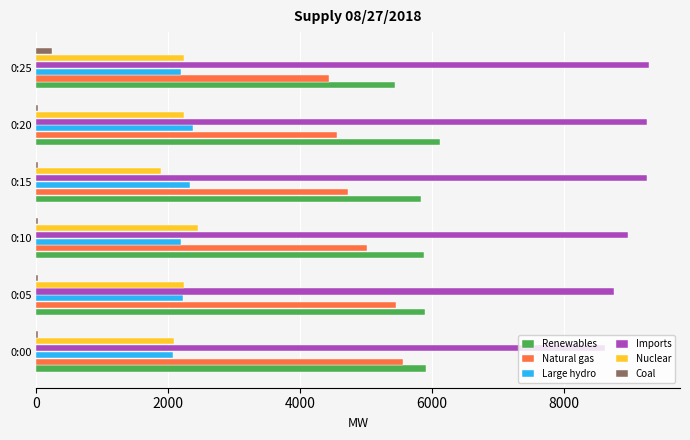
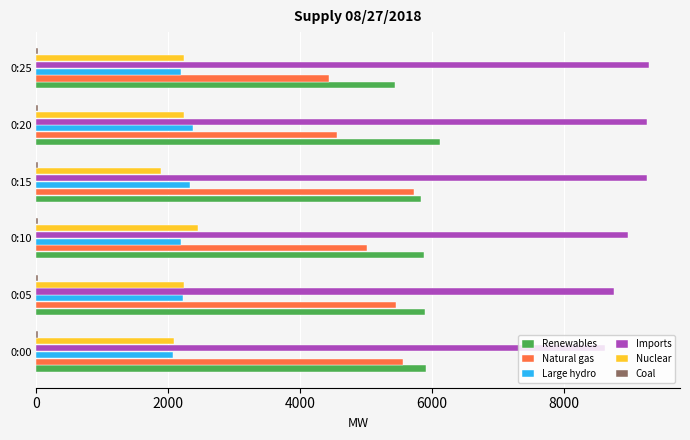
  {
    "Renewables": {
      "0:25": 5400,
      "0:20": 6100,
      "0:15": 5800,
      "0:10": 5900,
      "0:05": 5900,
      "0:00": 5900
    },
    "Natural gas": {
      "0:25": 4400,
      "0:20": 4600,
-     "0:15": 4700,
+     "0:15": 5700,
      "0:10": 5000,
      "0:05": 5500,
      "0:00": 5600
    },
    "Large hydro": {
      "0:25": 2200,
      "0:20": 2400,
      "0:15": 2300,
      "0:10": 2200,
      "0:05": 2200,
      "0:00": 2100
    },
    "Imports": {
      "0:25": 9300,
      "0:20": 9300,
      "0:15": 9300,
      "0:10": 9000,
      "0:05": 8800
    },
    "Nuclear": {
      "0:25": 2200,
      "0:20": 2200,
      "0:15": 1900,
      "0:10": 2400,
      "0:05": 2200,
      "0:00": 2100
    },
    "Coal": {
-     "0:25": 200
+     "0:25": 0
    }
  }
